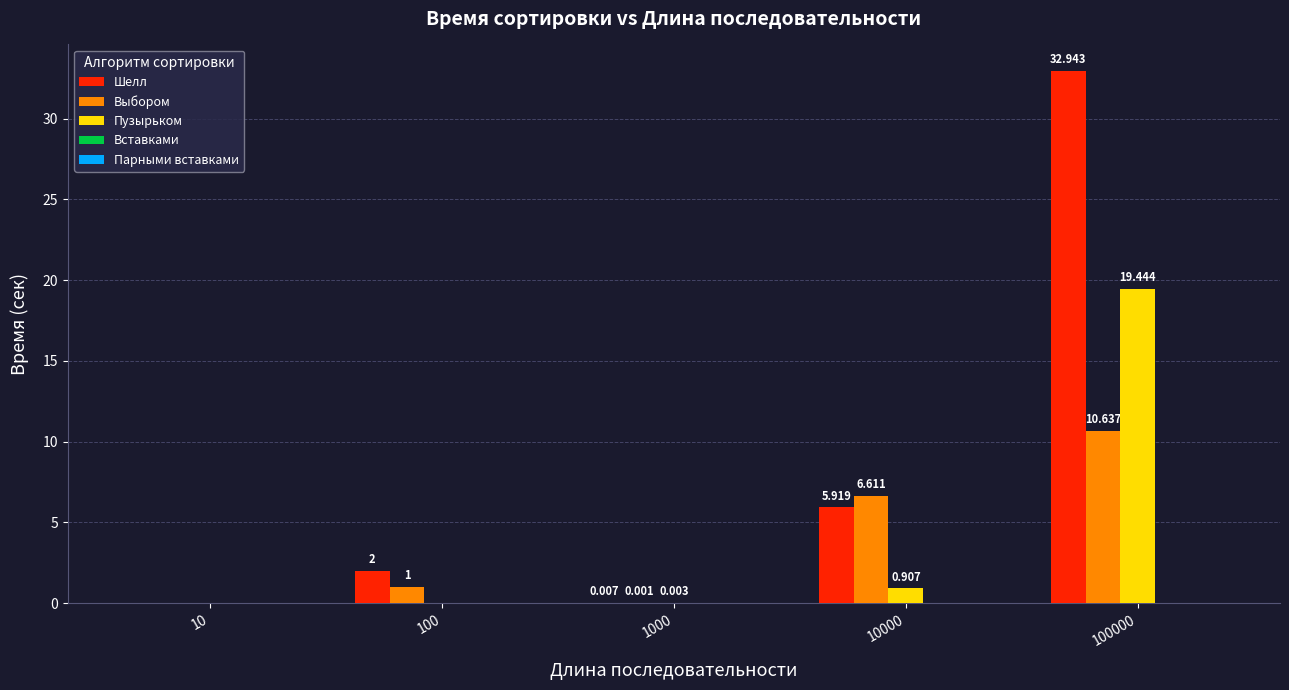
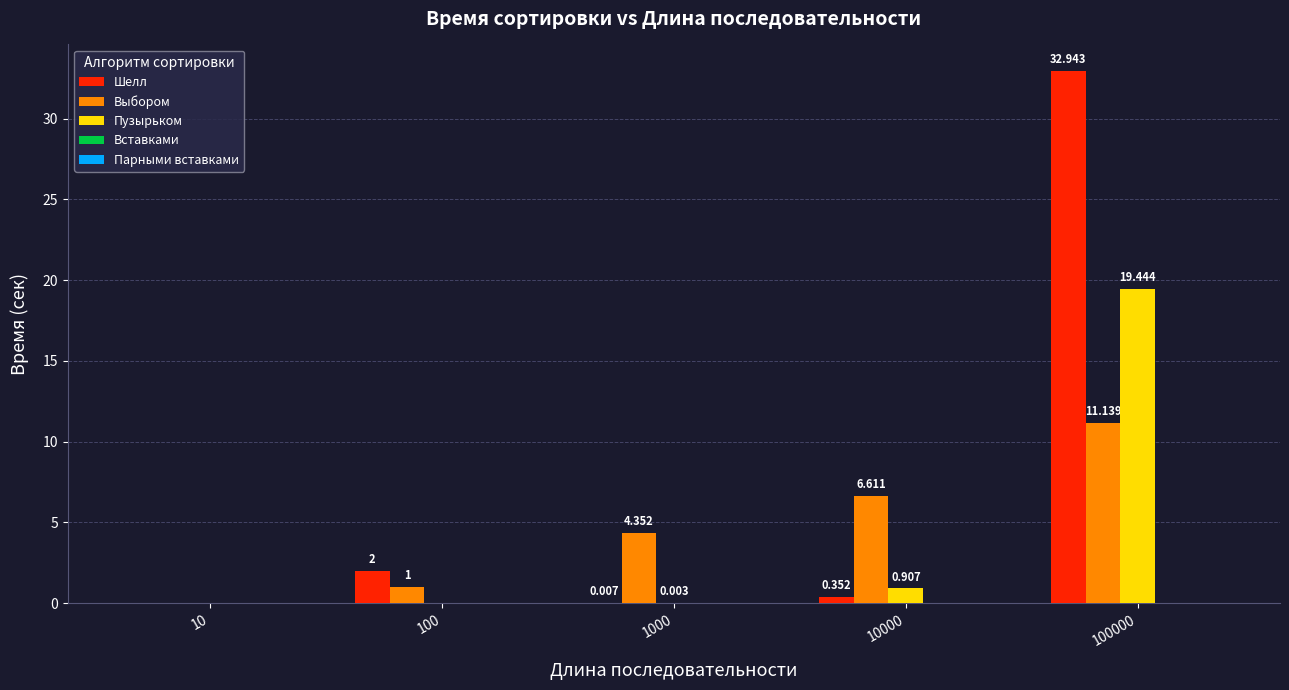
  {
    "Шелл": {
      "100": 2,
      "1000": 0.007,
-     "10000": 5.919,
+     "10000": 0.352,
      "100000": 32.943
    },
    "Выбором": {
      "100": 1,
-     "1000": 0.001,
+     "1000": 4.352,
      "10000": 6.611,
-     "100000": 10.637
+     "100000": 11.139
    },
    "Пузырьком": {
      "1000": 0.003,
      "10000": 0.907,
      "100000": 19.444
    },
    "Вставками": {
      "10": 0.0,
      "100": 0.0,
      "1000": 0.0,
      "10000": 0.0,
      "100000": 0.0
    },
    "Парными вставками": {
      "10": 0.0,
      "100": 0.0,
      "1000": 0.0,
      "10000": 0.0,
      "100000": 0.0
    }
  }
